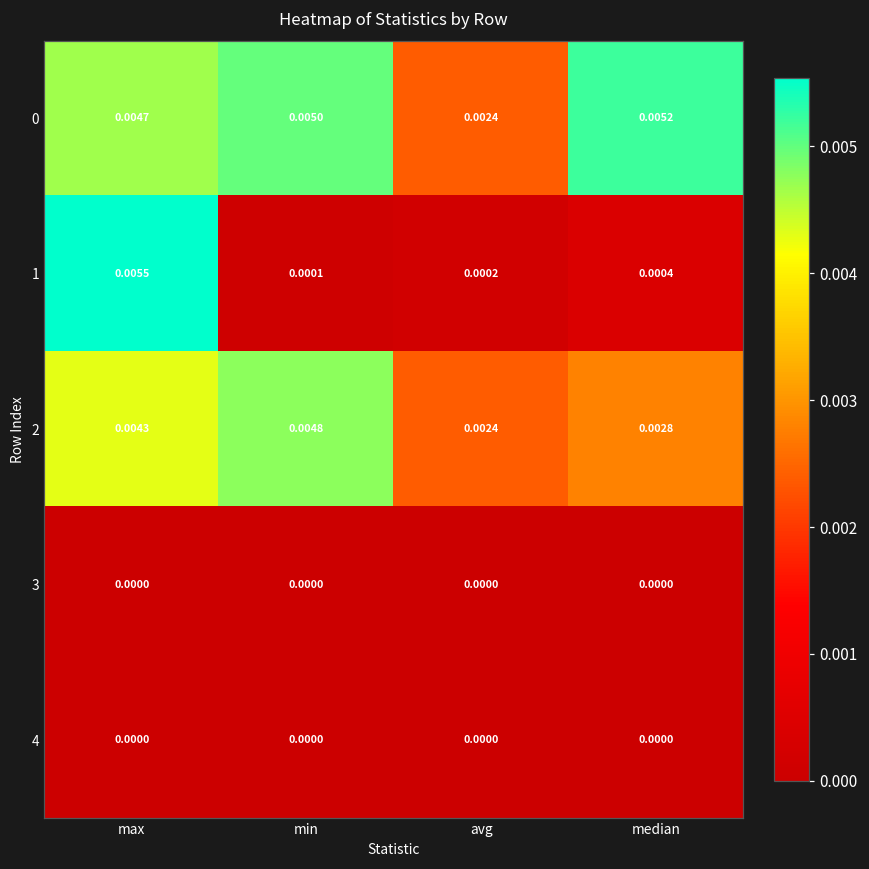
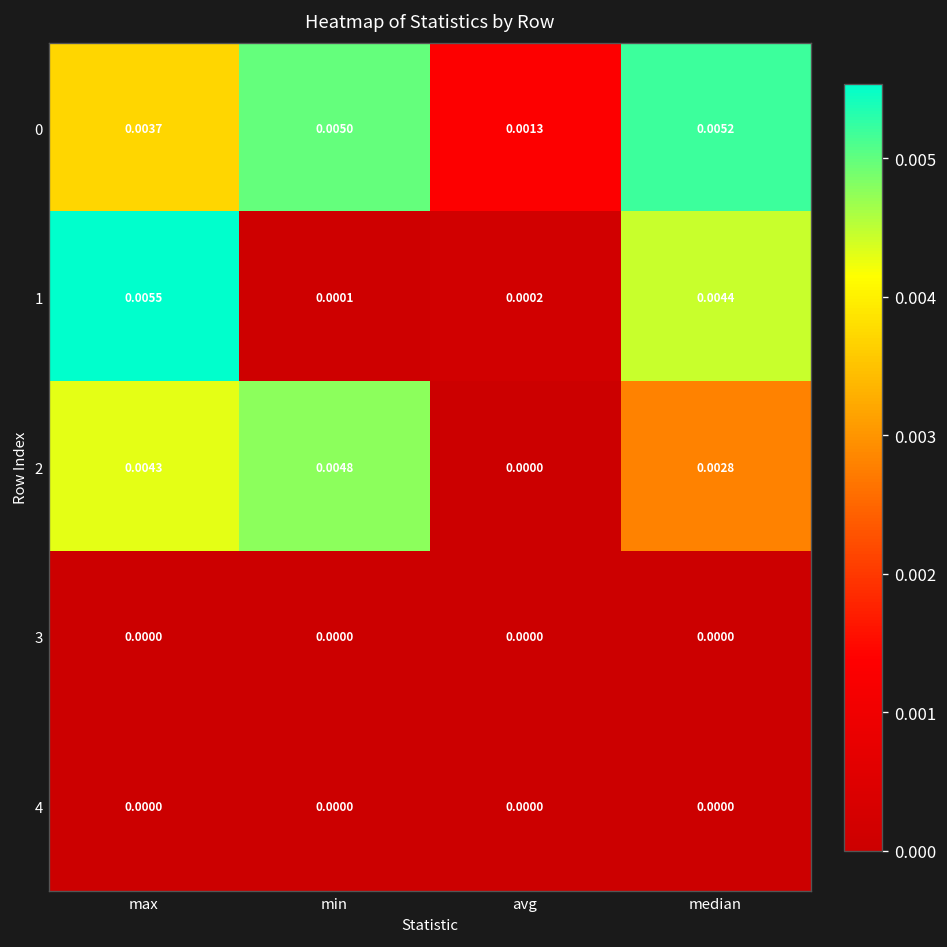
  {
    "0": {
-     "max": 0.0047,
+     "max": 0.0037,
      "min": 0.0050,
-     "avg": 0.0024,
+     "avg": 0.0013,
      "median": 0.0052
    },
    "1": {
      "max": 0.0055,
      "min": 0.0001,
      "avg": 0.0002,
-     "median": 0.0004
+     "median": 0.0044
    },
    "2": {
      "max": 0.0043,
      "min": 0.0048,
-     "avg": 0.0024,
+     "avg": 0.0000,
      "median": 0.0028
    },
    "3": {
      "max": 0.0000,
      "min": 0.0000,
      "avg": 0.0000,
      "median": 0.0000
    },
    "4": {
      "max": 0.0000,
      "min": 0.0000,
      "avg": 0.0000,
      "median": 0.0000
    }
  }
